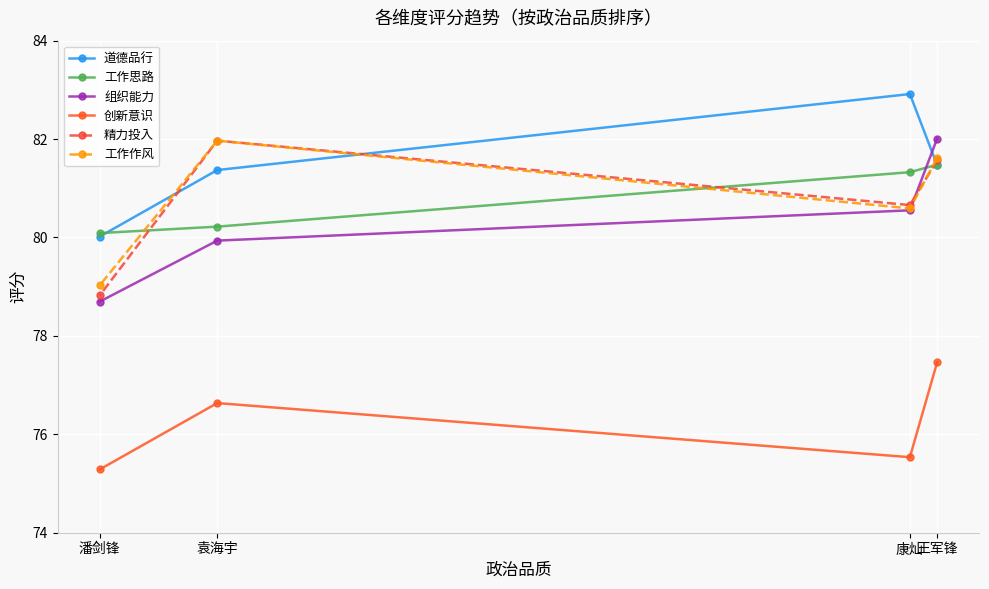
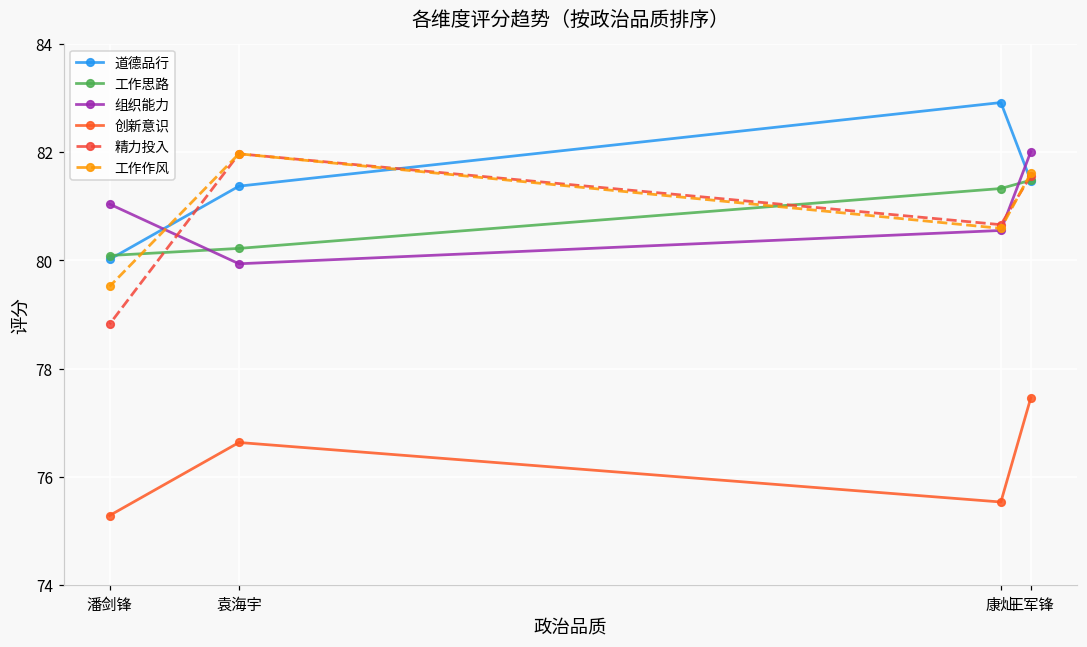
  {
    "道德品行": {
      "潘剑锋": 80.0,
      "袁海宇": 81.4
    },
    "工作思路": {
      "潘剑锋": 80.1,
      "袁海宇": 80.2
    },
    "组织能力": {
-     "潘剑锋": 78.7,
+     "潘剑锋": 81.0,
      "袁海宇": 79.9
    },
    "工作作风": {
-     "潘剑锋": 79.0
+     "潘剑锋": 79.5
    }
  }
